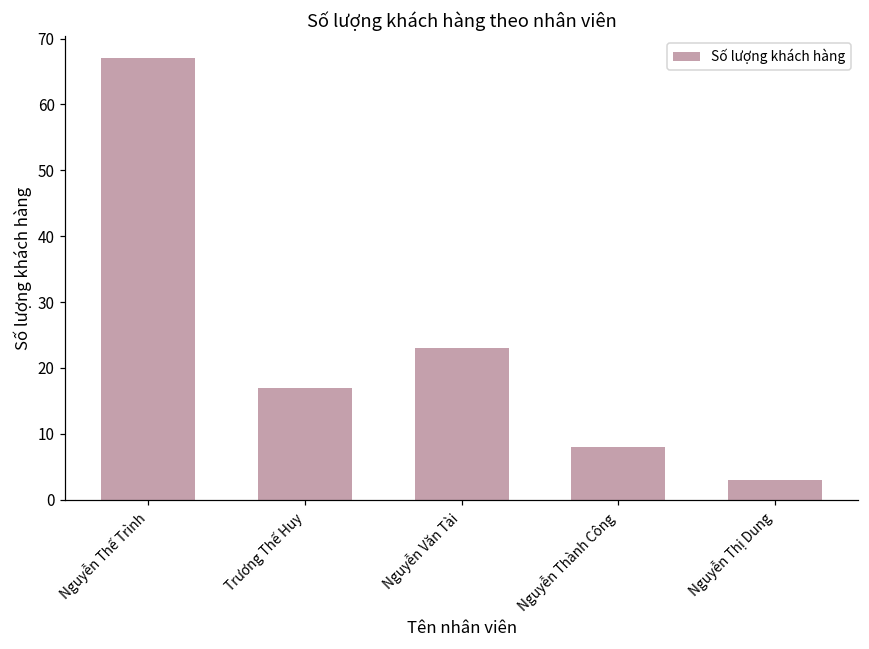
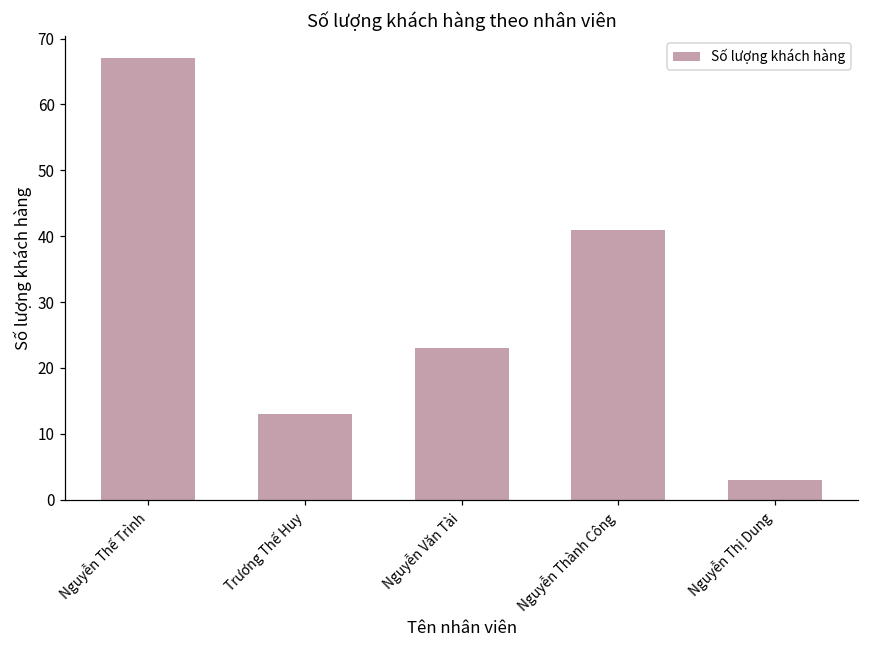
  {
    "Nguyễn Thế Trình": 67,
-   "Trương Thế Huy": 17,
+   "Trương Thế Huy": 13,
    "Nguyễn Văn Tài": 23,
-   "Nguyễn Thành Công": 8,
+   "Nguyễn Thành Công": 41,
    "Nguyễn Thị Dung": 3
  }
